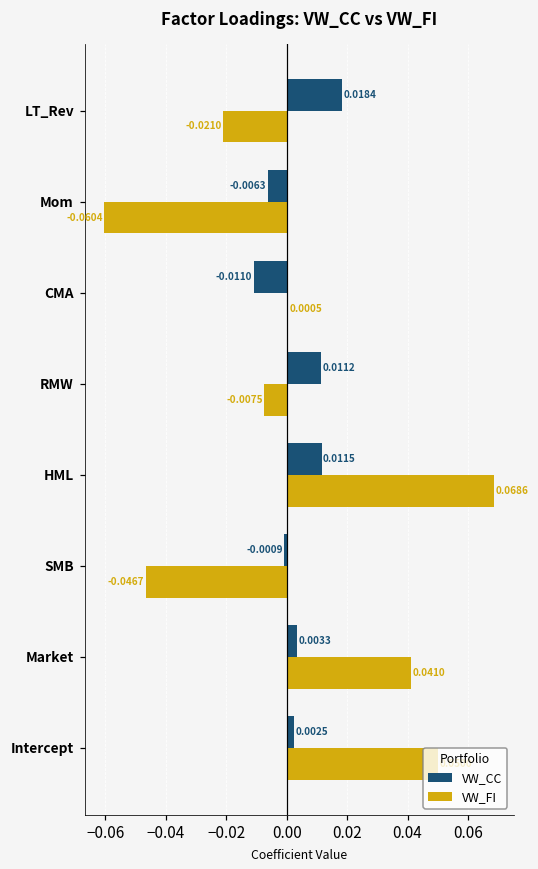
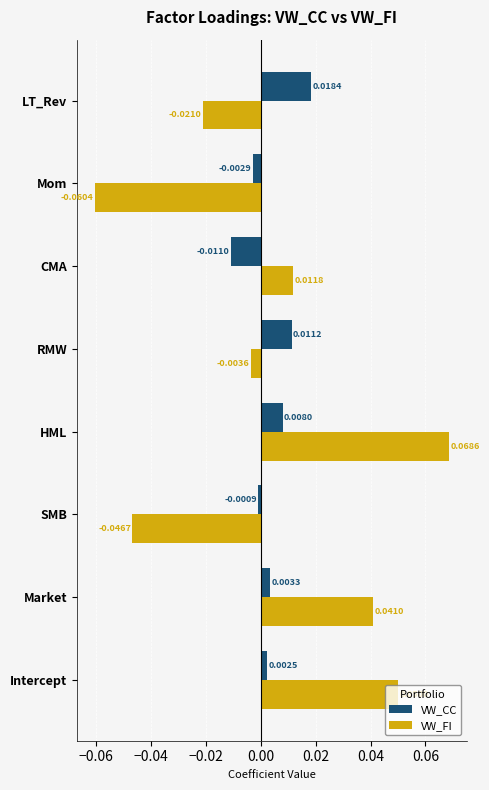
  {
    "VW_CC": {
      "LT_Rev": 0.0184,
-     "Mom": -0.0063,
+     "Mom": -0.0029,
      "CMA": -0.0110,
      "RMW": 0.0112,
-     "HML": 0.0115,
+     "HML": 0.0080,
      "SMB": -0.0009,
      "Market": 0.0033,
      "Intercept": 0.0025
    },
    "VW_FI": {
      "LT_Rev": -0.0210,
      "Mom": -0.0604,
-     "CMA": 0.0005,
-     "RMW": -0.0075,
+     "CMA": 0.0118,
+     "RMW": -0.0036,
      "HML": 0.0686,
      "SMB": -0.0467,
      "Market": 0.0410
    }
  }
